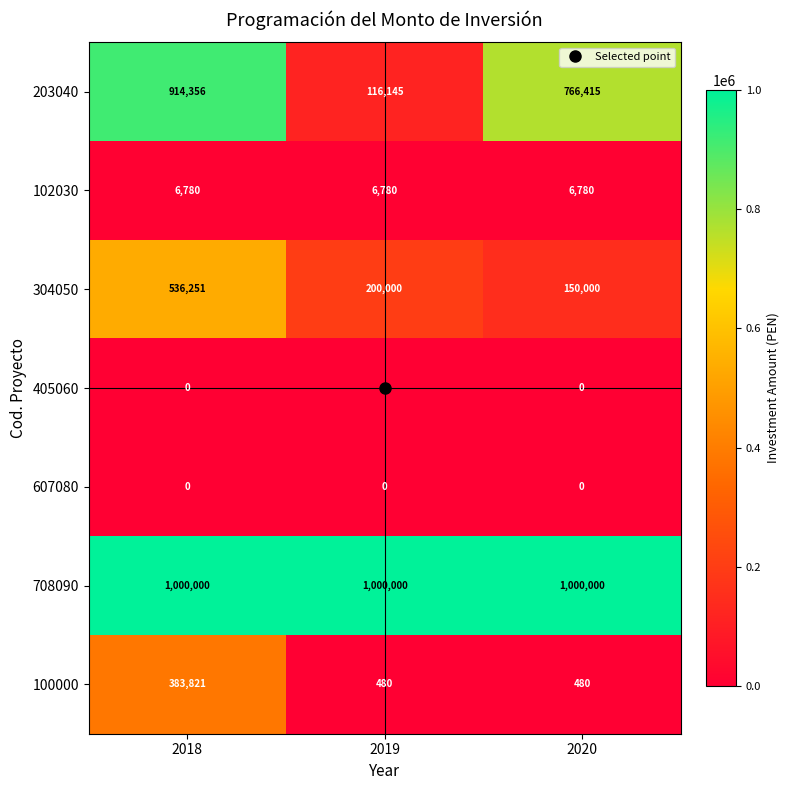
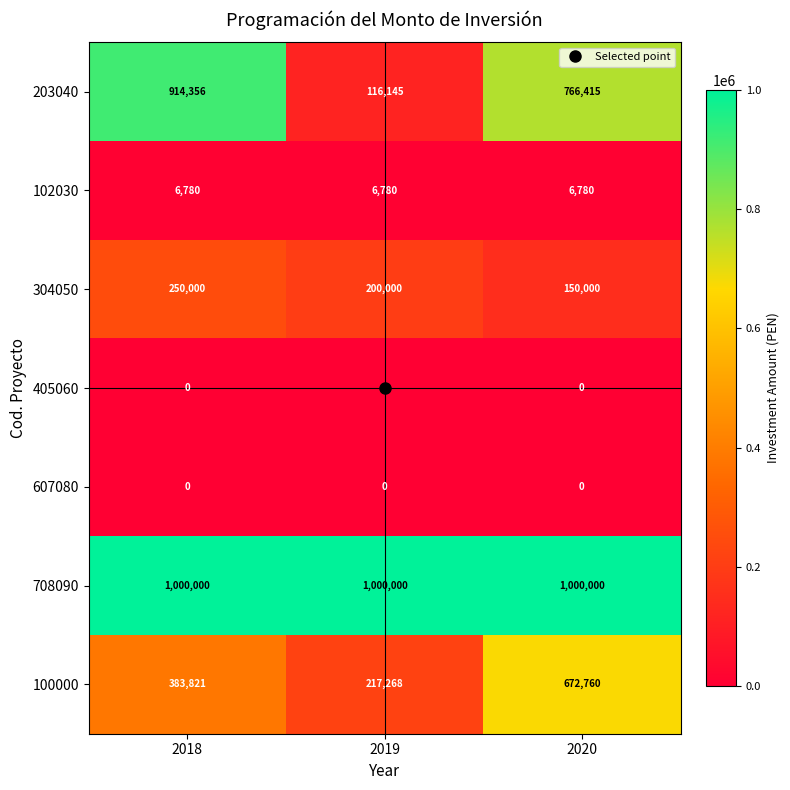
  {
    "203040": {
      "2018": "914,356",
      "2019": "116,145",
      "2020": "766,415"
    },
    "102030": {
      "2018": "6,780",
      "2019": "6,780",
      "2020": "6,780"
    },
    "304050": {
-     "2018": "536,251",
+     "2018": "250,000",
      "2019": "200,000",
      "2020": "150,000"
    },
    "405060": {
      "2018": "0",
      "2020": "0"
    },
    "607080": {
      "2018": "0",
      "2019": "0",
      "2020": "0"
    },
    "708090": {
      "2018": "1,000,000",
      "2019": "1,000,000",
      "2020": "1,000,000"
    },
    "100000": {
      "2018": "383,821",
-     "2019": "480",
-     "2020": "480"
+     "2019": "217,268",
+     "2020": "672,760"
    }
  }
